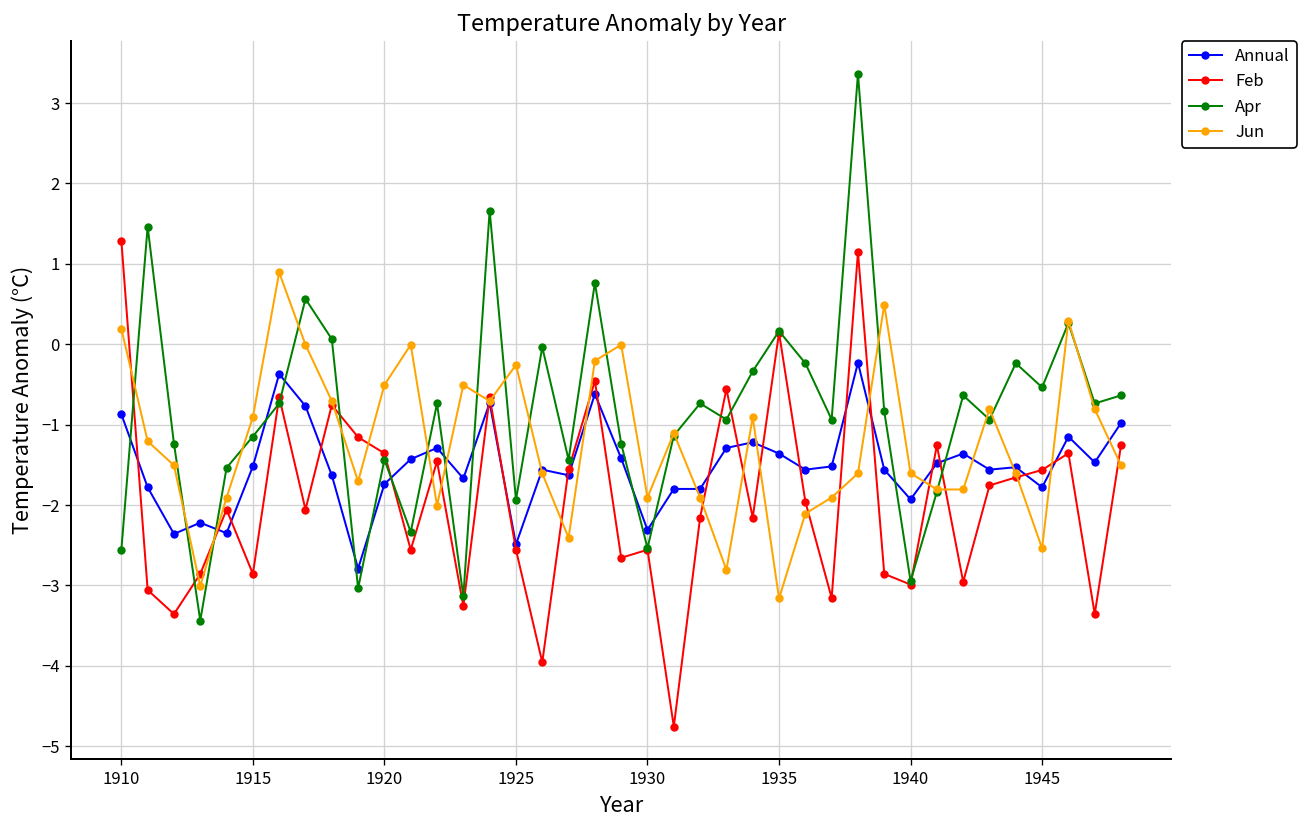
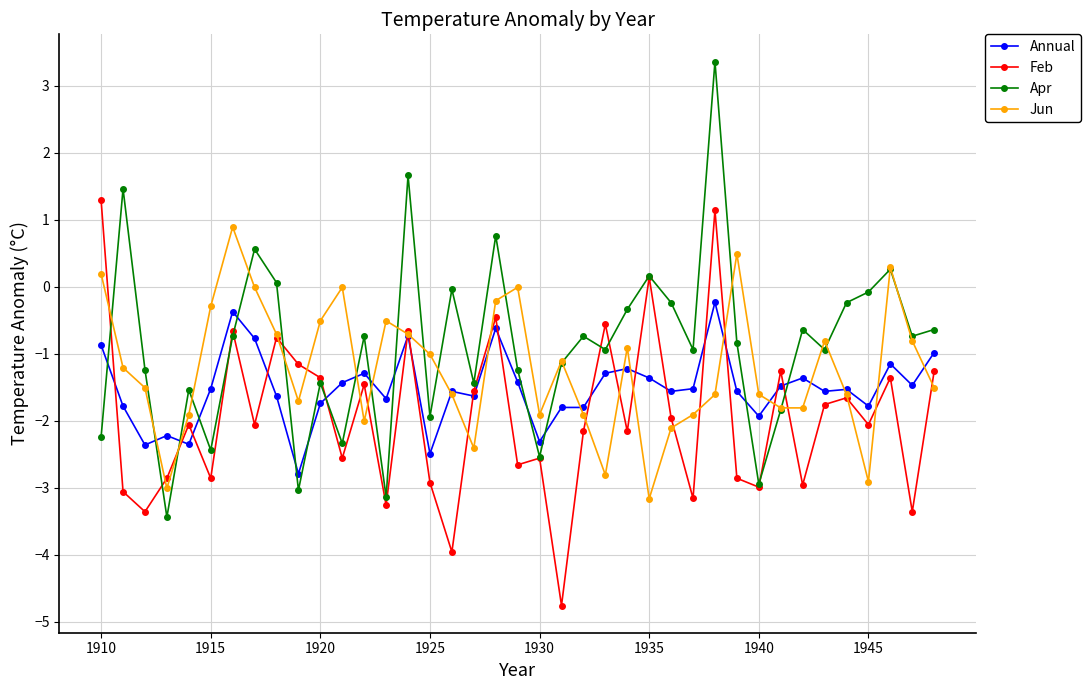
  {
    "Annual": {
      "1910": -0.9,
      "1915": -1.5,
      "1920": -1.7,
      "1925": -2.5,
      "1930": -2.3,
      "1935": -1.4,
      "1940": -1.9,
      "1945": -1.8
    },
    "Feb": {
      "1910": 1.3,
      "1915": -2.9,
      "1920": -1.4,
-     "1925": -2.6,
+     "1925": -2.9,
      "1940": -3.0,
-     "1945": -1.6
+     "1945": -2.1
    },
    "Apr": {
-     "1910": -2.6,
-     "1915": -1.1,
+     "1910": -2.2,
+     "1915": -2.4,
      "1920": -1.4,
      "1925": -1.9,
      "1940": -2.9,
-     "1945": -0.5
+     "1945": -0.1
    },
    "Jun": {
      "1910": 0.2,
-     "1915": -0.9,
+     "1915": -0.3,
      "1920": -0.5,
-     "1925": -0.3,
+     "1925": -1.0,
      "1930": -1.9,
      "1935": -3.2,
      "1940": -1.6,
-     "1945": -2.5
+     "1945": -2.9
    }
  }
